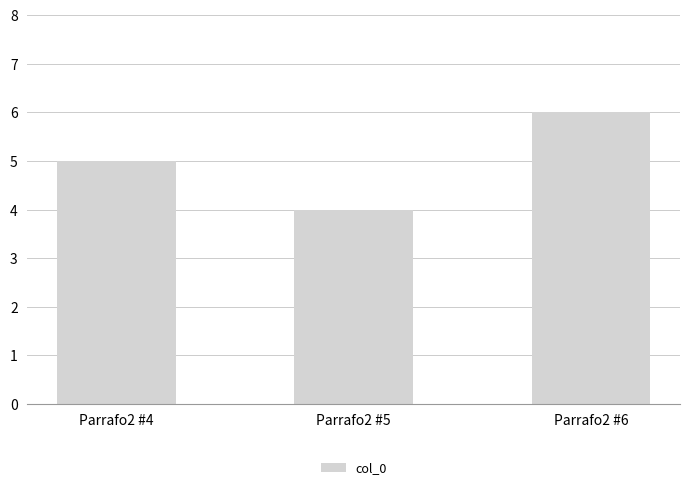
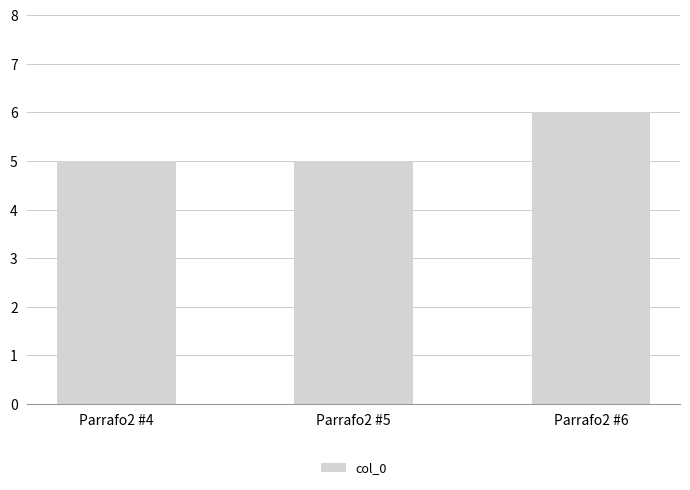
  {
    "Parrafo2 #4": 5,
-   "Parrafo2 #5": 4,
+   "Parrafo2 #5": 5,
    "Parrafo2 #6": 6
  }
